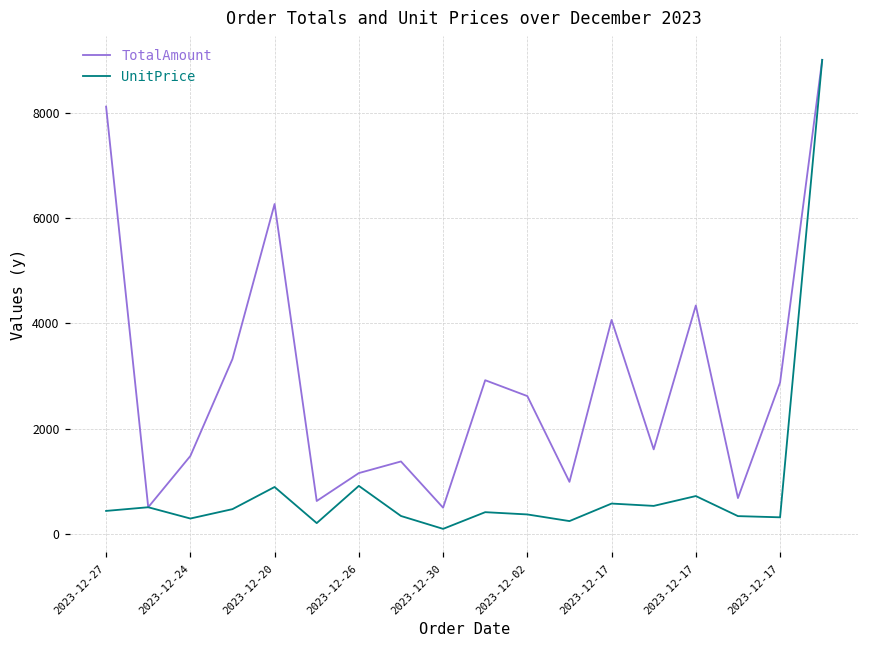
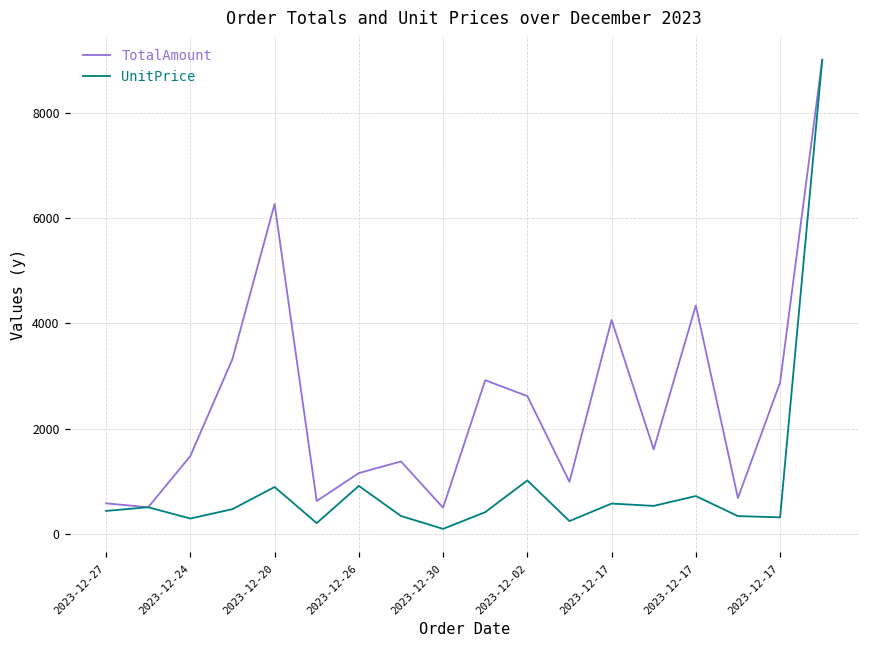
  {
    "TotalAmount": {
-     "2023-12-27": 8100,
+     "2023-12-27": 600,
      "2023-12-26": 1200,
      "2023-12-02": 2600
    },
    "UnitPrice": {
      "2023-12-27": 400,
      "2023-12-26": 900,
-     "2023-12-02": 400
+     "2023-12-02": 1000
    }
  }
